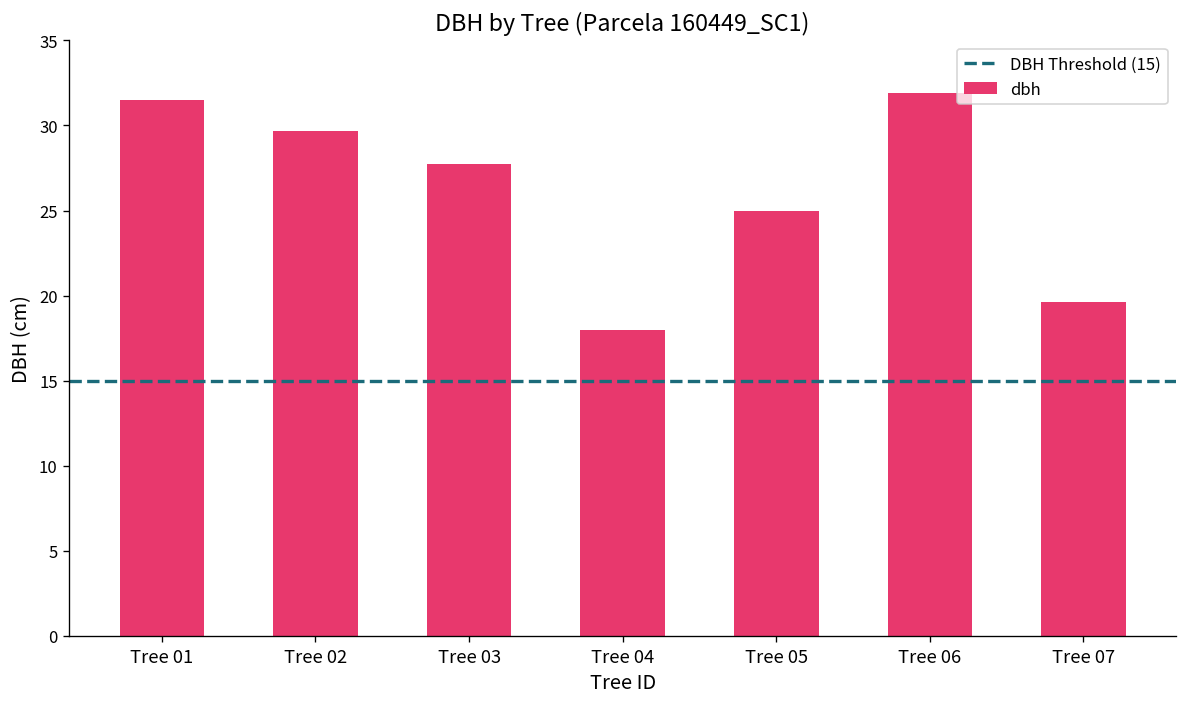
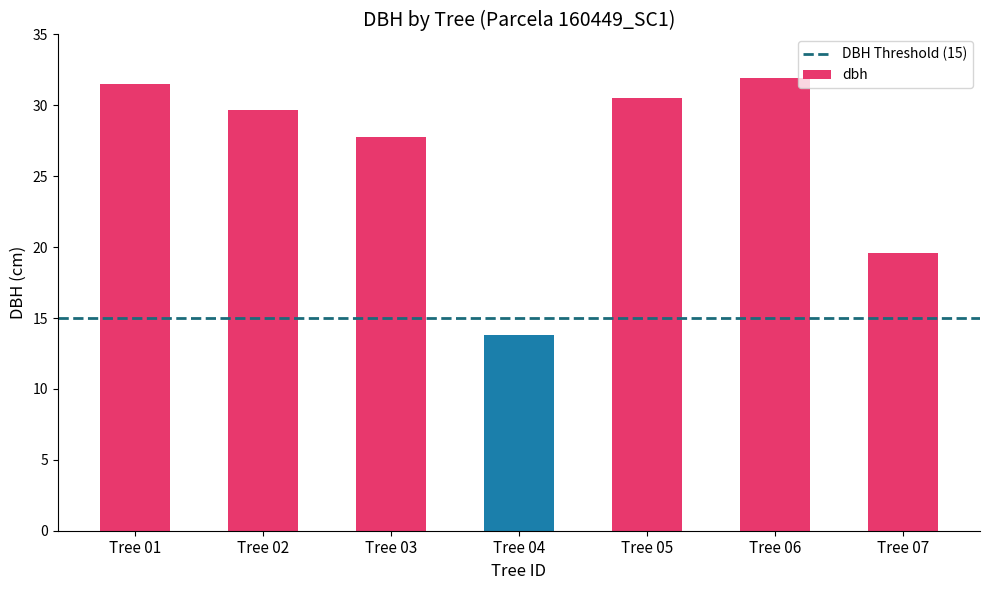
  {
    "Tree 01": 31.5,
    "Tree 02": 29.7,
    "Tree 03": 27.8,
-   "Tree 04": 18.0,
-   "Tree 05": 25.0,
+   "Tree 04": 13.8,
+   "Tree 05": 30.6,
    "Tree 06": 31.9,
    "Tree 07": 19.6
  }
